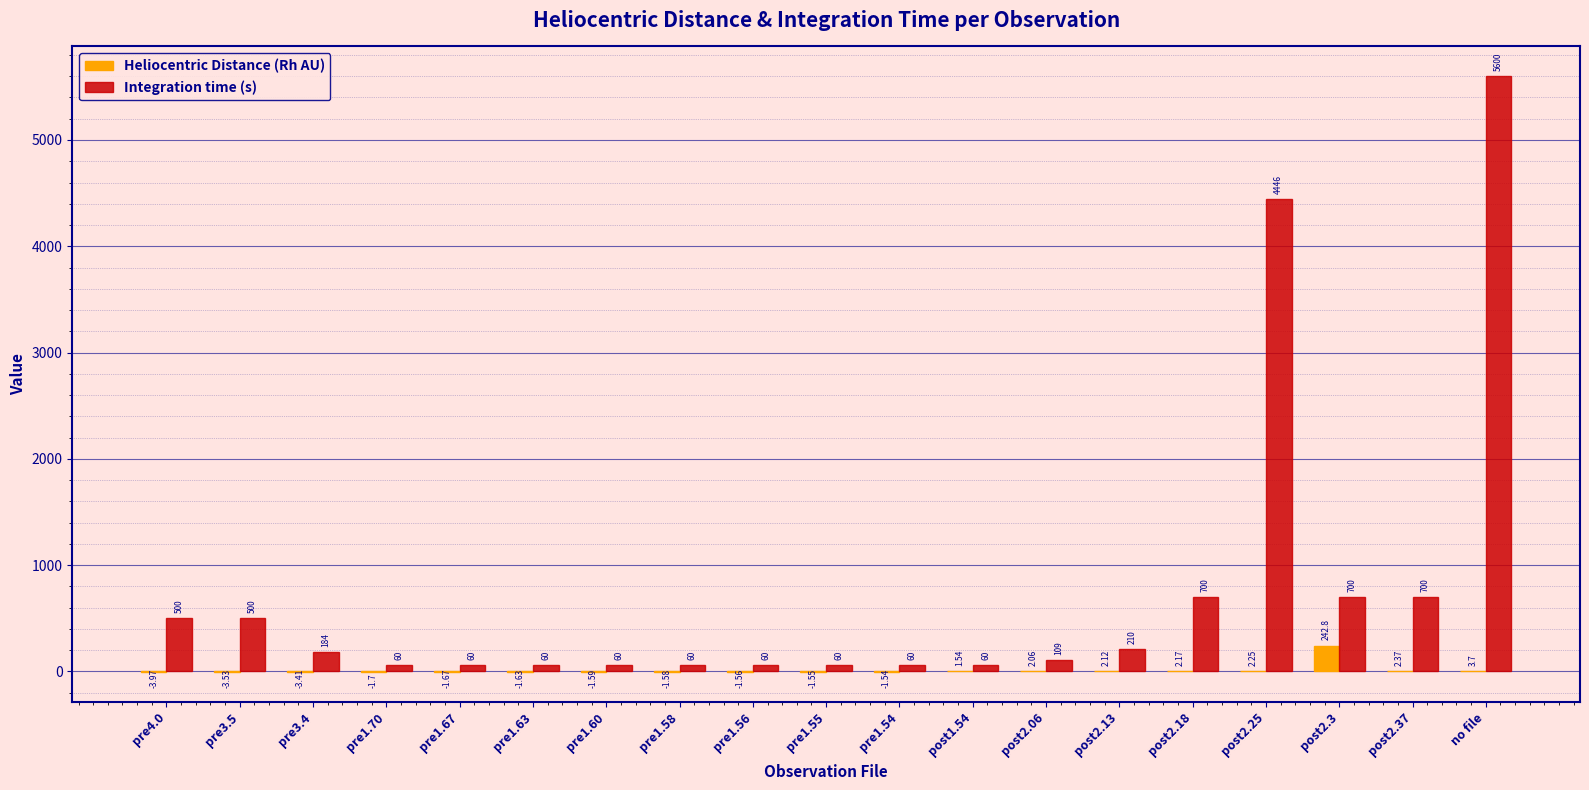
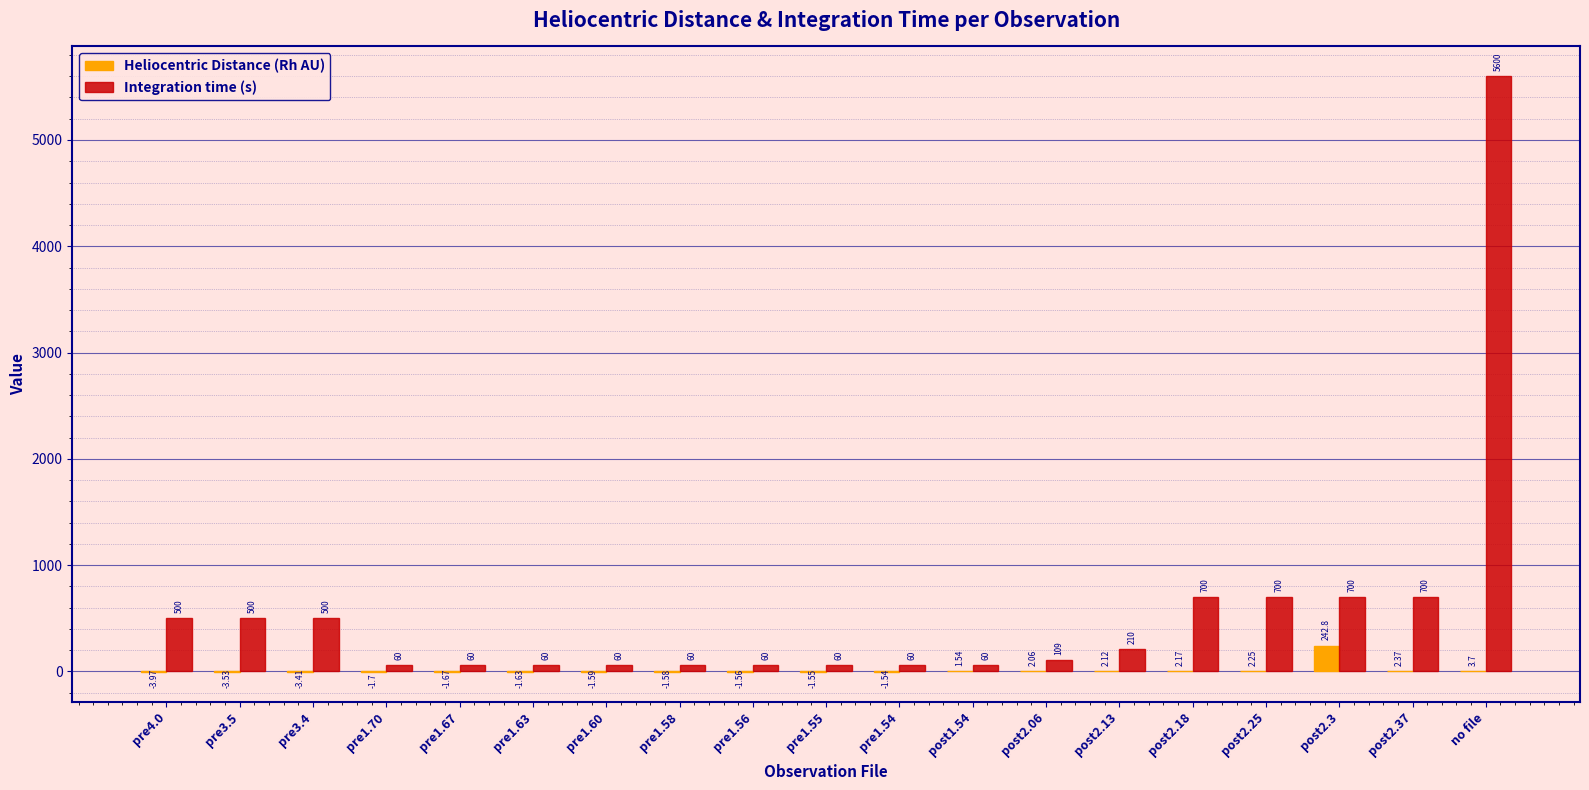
  {
    "Heliocentric Distance (Rh AU)": {
      "pre4.0": -3.97,
      "pre3.5": -3.53,
      "pre3.4": -3.41,
      "pre1.70": -1.7,
      "pre1.67": -1.67,
      "pre1.63": -1.63,
      "pre1.60": -1.59,
      "pre1.58": -1.58,
      "pre1.56": -1.56,
      "pre1.55": -1.55,
      "pre1.54": -1.54,
      "post1.54": 1.54,
      "post2.06": 2.06,
      "post2.13": 2.12,
      "post2.18": 2.17,
      "post2.25": 2.25,
      "post2.3": 242.8,
      "post2.37": 2.37,
      "no file": 3.7
    },
    "Integration time (s)": {
      "pre4.0": 500,
      "pre3.5": 500,
-     "pre3.4": 184,
+     "pre3.4": 500,
      "pre1.70": 60,
      "pre1.67": 60,
      "pre1.63": 60,
      "pre1.60": 60,
      "pre1.58": 60,
      "pre1.56": 60,
      "pre1.55": 60,
      "pre1.54": 60,
      "post1.54": 60,
      "post2.06": 109,
      "post2.13": 210,
      "post2.18": 700,
-     "post2.25": 4446,
+     "post2.25": 700,
      "post2.3": 700,
      "post2.37": 700,
      "no file": 5600
    }
  }
